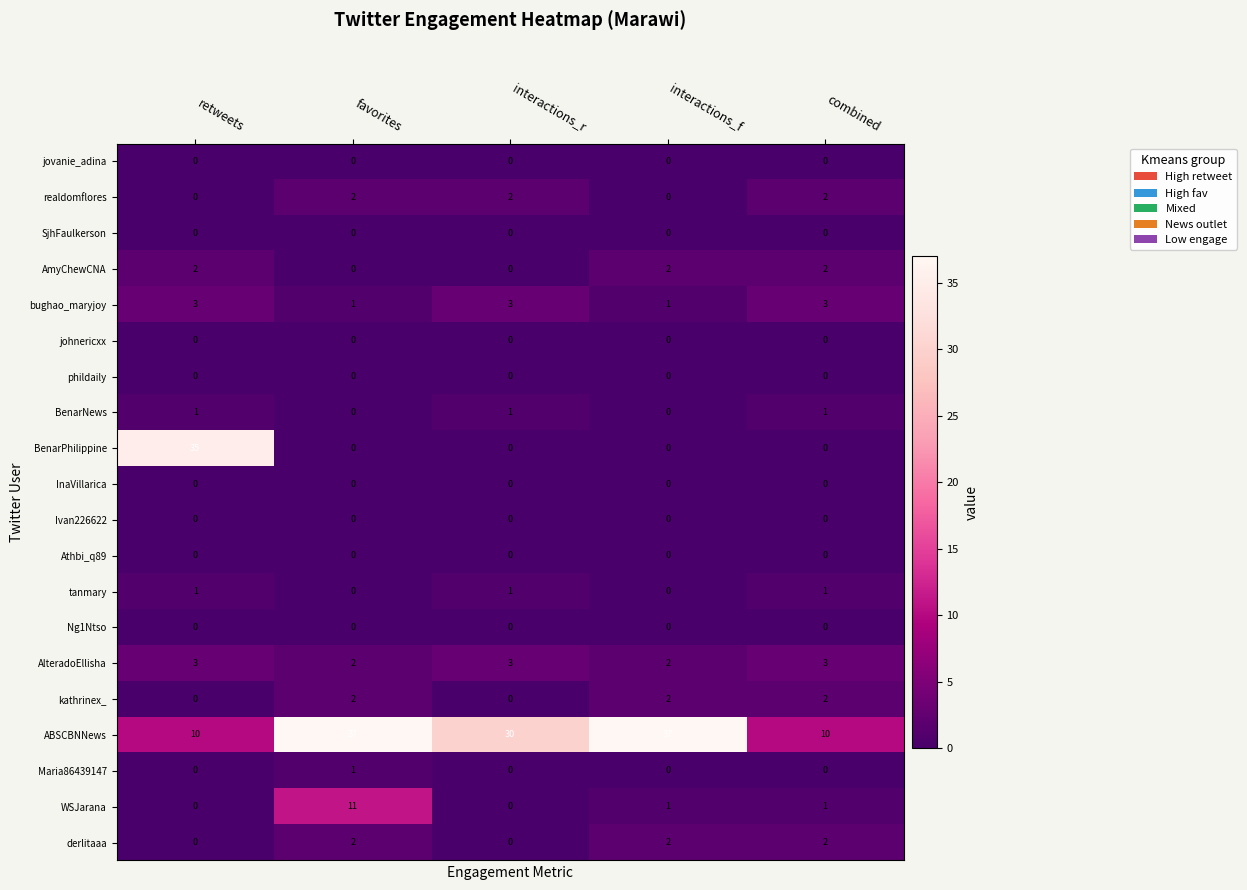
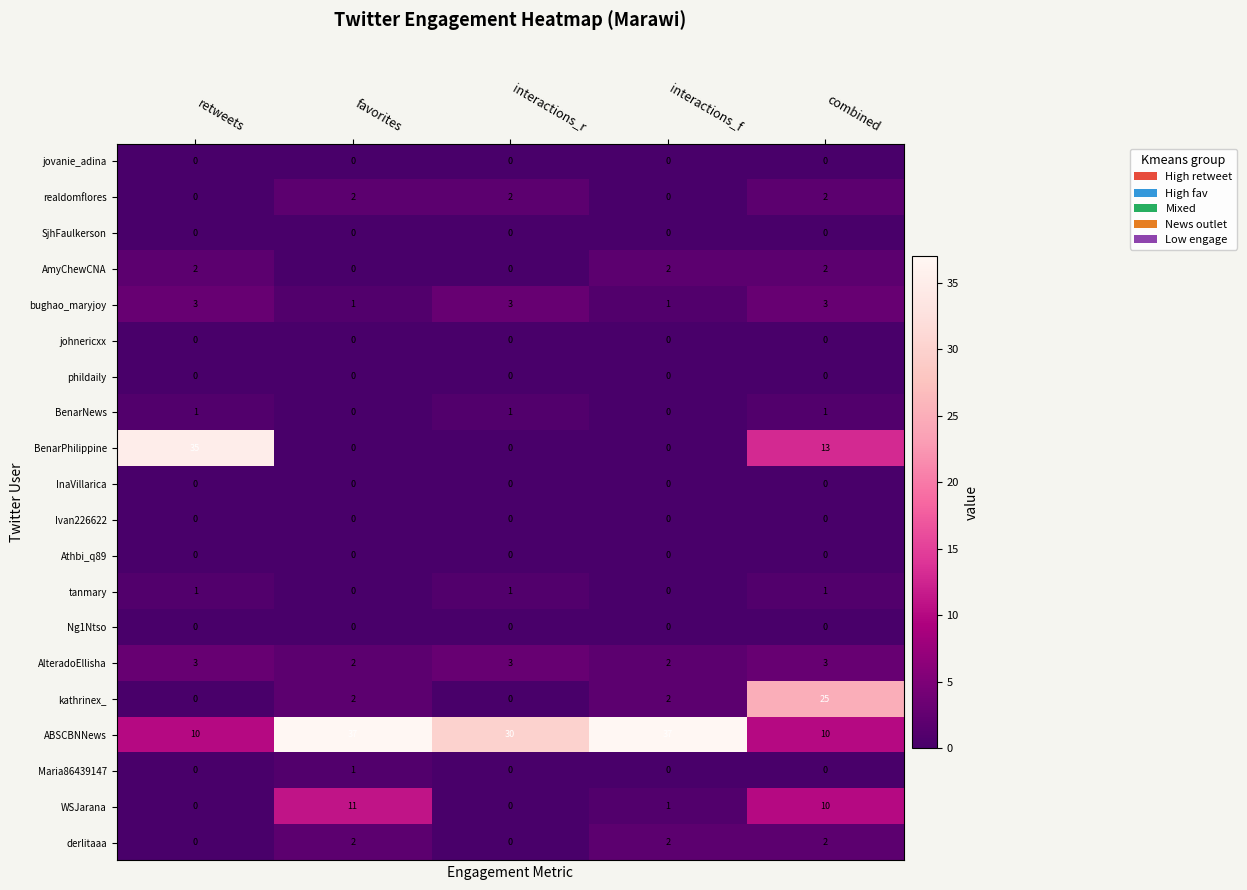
  {
    "jovanie_adina": {
      "retweets": 0,
      "favorites": 0,
      "interactions_r": 0,
      "interactions_f": 0,
      "combined": 0
    },
    "realdomflores": {
      "retweets": 0,
      "favorites": 2,
      "interactions_r": 2,
      "interactions_f": 0,
      "combined": 2
    },
    "SjhFaulkerson": {
      "retweets": 0,
      "favorites": 0,
      "interactions_r": 0,
      "interactions_f": 0,
      "combined": 0
    },
    "AmyChewCNA": {
      "retweets": 2,
      "favorites": 0,
      "interactions_r": 0,
      "interactions_f": 2,
      "combined": 2
    },
    "bughao_maryjoy": {
      "retweets": 3,
      "favorites": 1,
      "interactions_r": 3,
      "interactions_f": 1,
      "combined": 3
    },
    "johnericxx": {
      "retweets": 0,
      "favorites": 0,
      "interactions_r": 0,
      "interactions_f": 0,
      "combined": 0
    },
    "phildaily": {
      "retweets": 0,
      "favorites": 0,
      "interactions_r": 0,
      "interactions_f": 0,
      "combined": 0
    },
    "BenarNews": {
      "retweets": 1,
      "favorites": 0,
      "interactions_r": 1,
      "interactions_f": 0,
      "combined": 1
    },
    "BenarPhilippine": {
      "favorites": 0,
      "interactions_r": 0,
      "interactions_f": 0,
-     "combined": 0
+     "combined": 13
    },
    "InaVillarica": {
      "retweets": 0,
      "favorites": 0,
      "interactions_r": 0,
      "interactions_f": 0,
      "combined": 0
    },
    "Ivan226622": {
      "retweets": 0,
      "favorites": 0,
      "interactions_r": 0,
      "interactions_f": 0,
      "combined": 0
    },
    "Athbi_q89": {
      "retweets": 0,
      "favorites": 0,
      "interactions_r": 0,
      "interactions_f": 0,
      "combined": 0
    },
    "tanmary": {
      "retweets": 1,
      "favorites": 0,
      "interactions_r": 1,
      "interactions_f": 0,
      "combined": 1
    },
    "Ng1Ntso": {
      "retweets": 0,
      "favorites": 0,
      "interactions_r": 0,
      "interactions_f": 0,
      "combined": 0
    },
    "AlteradoEllisha": {
      "retweets": 3,
      "favorites": 2,
      "interactions_r": 3,
      "interactions_f": 2,
      "combined": 3
    },
    "kathrinex_": {
      "retweets": 0,
      "favorites": 2,
      "interactions_r": 0,
      "interactions_f": 2,
-     "combined": 2
+     "combined": 25
    },
    "ABSCBNNews": {
      "retweets": 10,
      "interactions_r": 30,
      "combined": 10
    },
    "Maria86439147": {
      "retweets": 0,
      "favorites": 1,
      "interactions_r": 0,
      "interactions_f": 0,
      "combined": 0
    },
    "WSJarana": {
      "retweets": 0,
      "favorites": 11,
      "interactions_r": 0,
      "interactions_f": 1,
-     "combined": 1
+     "combined": 10
    },
    "derlitaaa": {
      "retweets": 0,
      "favorites": 2,
      "interactions_r": 0,
      "interactions_f": 2,
      "combined": 2
    }
  }
